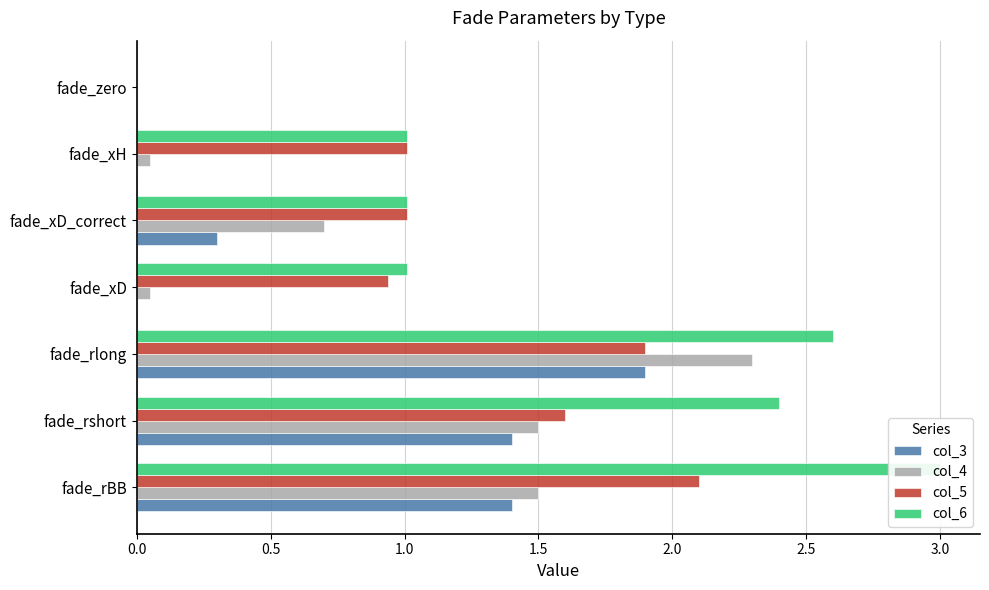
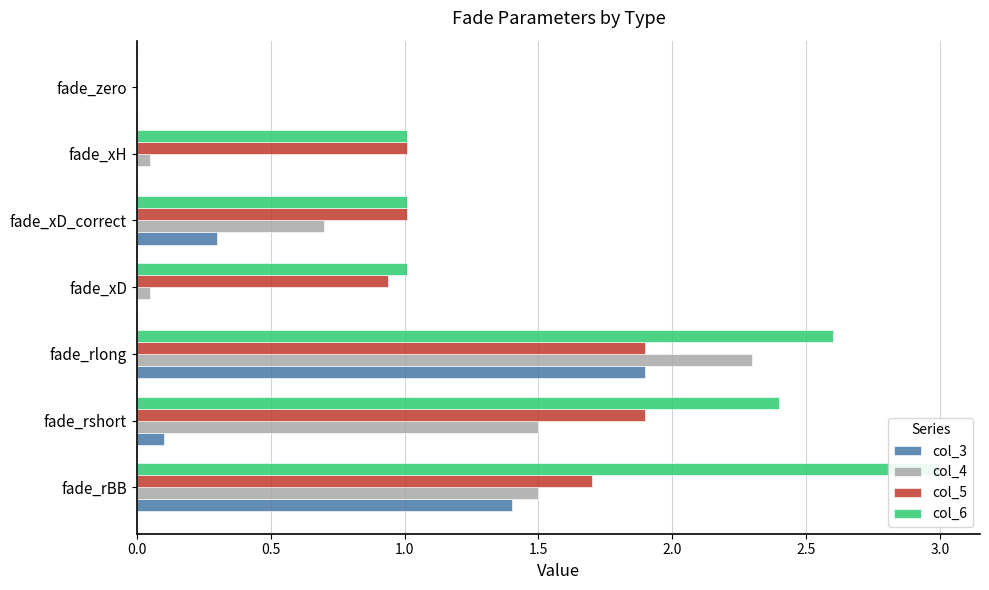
  {
    "col_3": {
      "fade_zero": 0.0,
      "fade_xH": 0.0,
      "fade_xD_correct": 0.3,
      "fade_xD": 0.0,
      "fade_rlong": 1.9,
-     "fade_rshort": 1.4,
+     "fade_rshort": 0.1,
      "fade_rBB": 1.4
    },
    "col_4": {
      "fade_zero": 0.0,
      "fade_xH": 0.05,
      "fade_xD_correct": 0.7,
      "fade_xD": 0.05,
      "fade_rlong": 2.3,
      "fade_rshort": 1.5,
      "fade_rBB": 1.5
    },
    "col_5": {
      "fade_zero": 0.0,
      "fade_xH": 1.01,
      "fade_xD_correct": 1.01,
      "fade_xD": 0.94,
      "fade_rlong": 1.9,
-     "fade_rshort": 1.6,
-     "fade_rBB": 2.1
+     "fade_rshort": 1.9,
+     "fade_rBB": 1.7
    },
    "col_6": {
      "fade_zero": 0.0,
      "fade_xH": 1.01,
      "fade_xD_correct": 1.01,
      "fade_xD": 1.01,
      "fade_rlong": 2.6,
      "fade_rshort": 2.4
    }
  }
